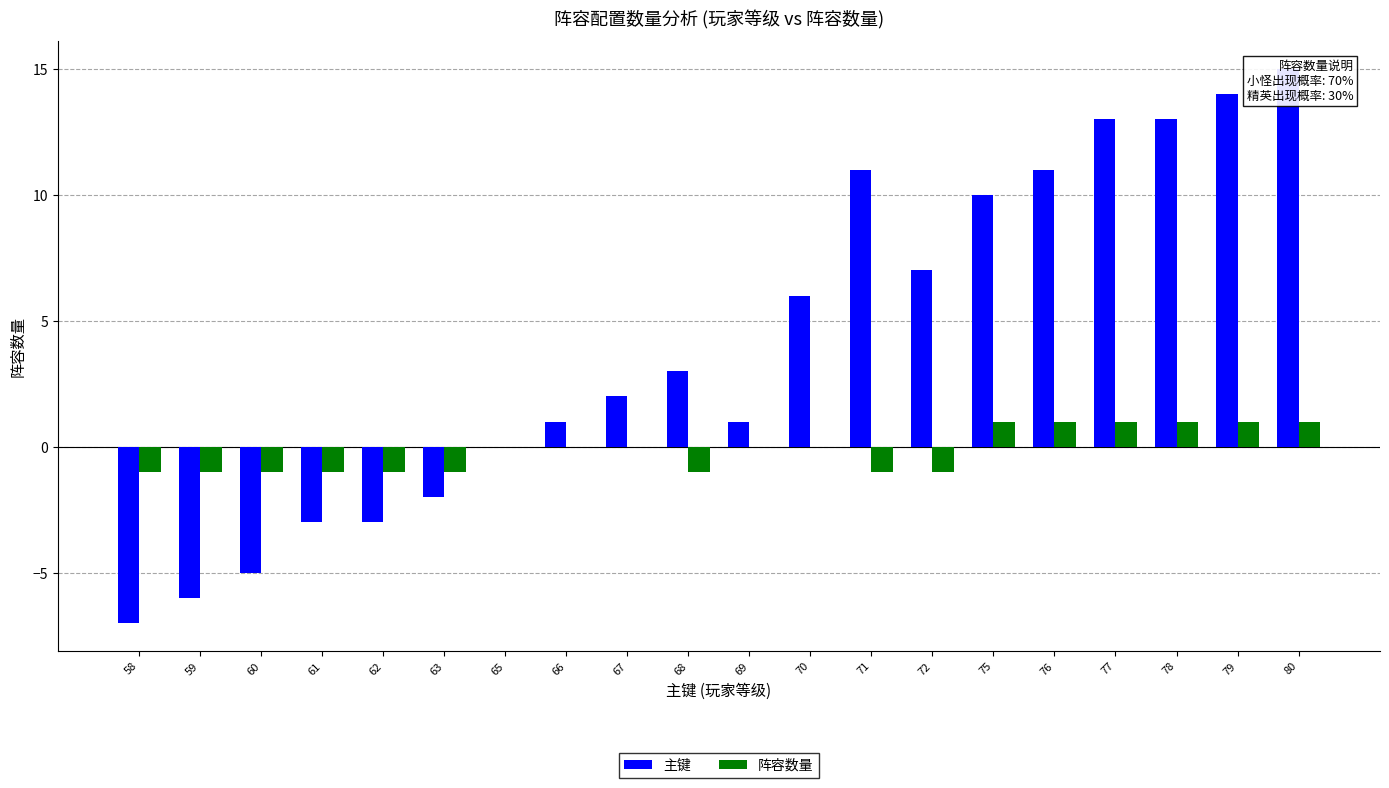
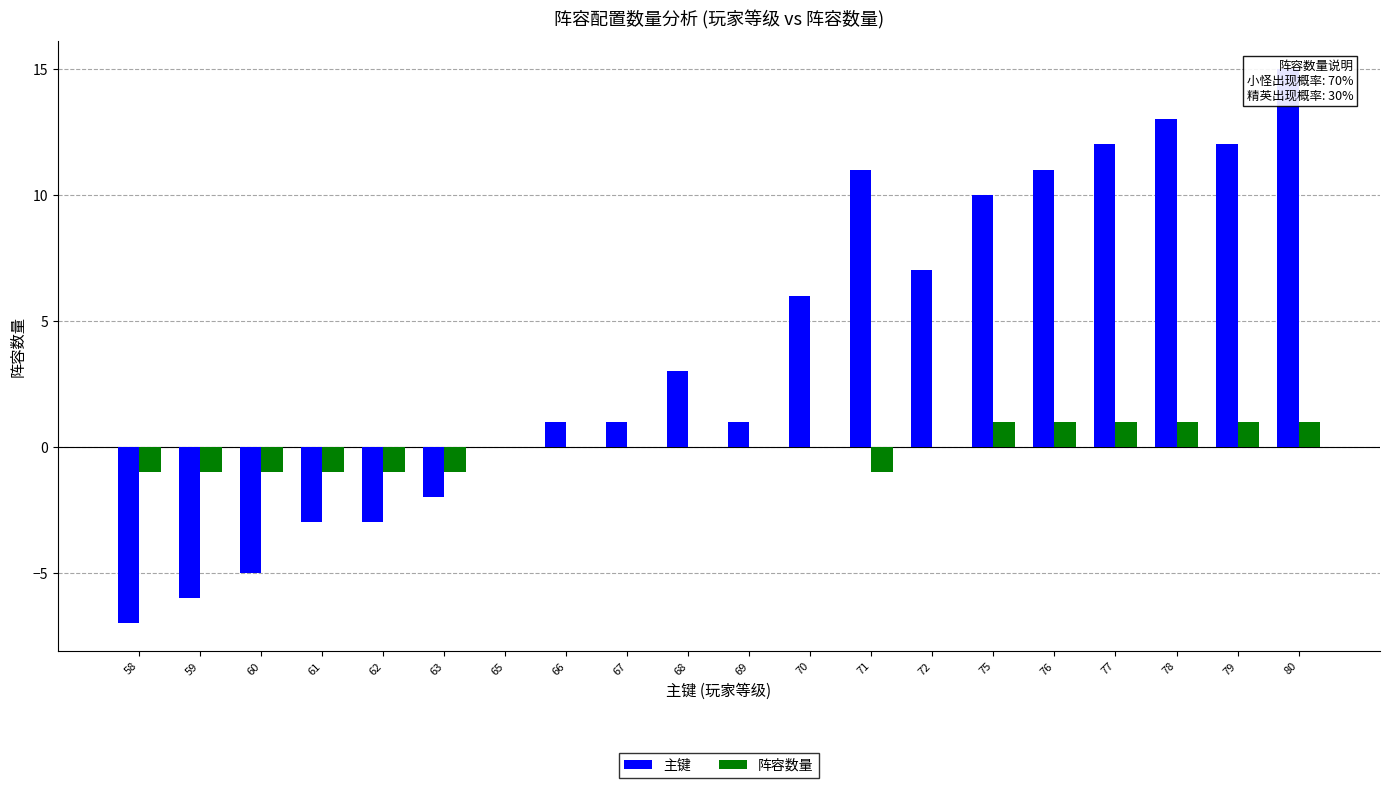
  {
    "主键": {
      "58": -7.0,
      "59": -6.0,
      "60": -5.0,
      "61": -3.0,
      "62": -3.0,
      "63": -2.0,
      "65": 0.0,
      "66": 1.0,
-     "67": 2.0,
+     "67": 1.0,
      "68": 3.0,
      "69": 1.0,
      "70": 6.0,
      "71": 11.0,
      "72": 7.0,
      "75": 10.0,
      "76": 11.0,
-     "77": 13.0,
+     "77": 12.0,
      "78": 13.0,
-     "79": 14.0
+     "79": 12.0
    },
    "阵容数量": {
      "58": -1.0,
      "59": -1.0,
      "60": -1.0,
      "61": -1.0,
      "62": -1.0,
      "63": -1.0,
      "65": 0.0,
      "66": 0.0,
      "67": 0.0,
-     "68": -1.0,
+     "68": 0.0,
      "69": 0.0,
      "70": 0.0,
      "71": -1.0,
-     "72": -1.0,
+     "72": 0.0,
      "75": 1.0,
      "76": 1.0,
      "77": 1.0,
      "78": 1.0,
      "79": 1.0,
      "80": 1.0
    }
  }
